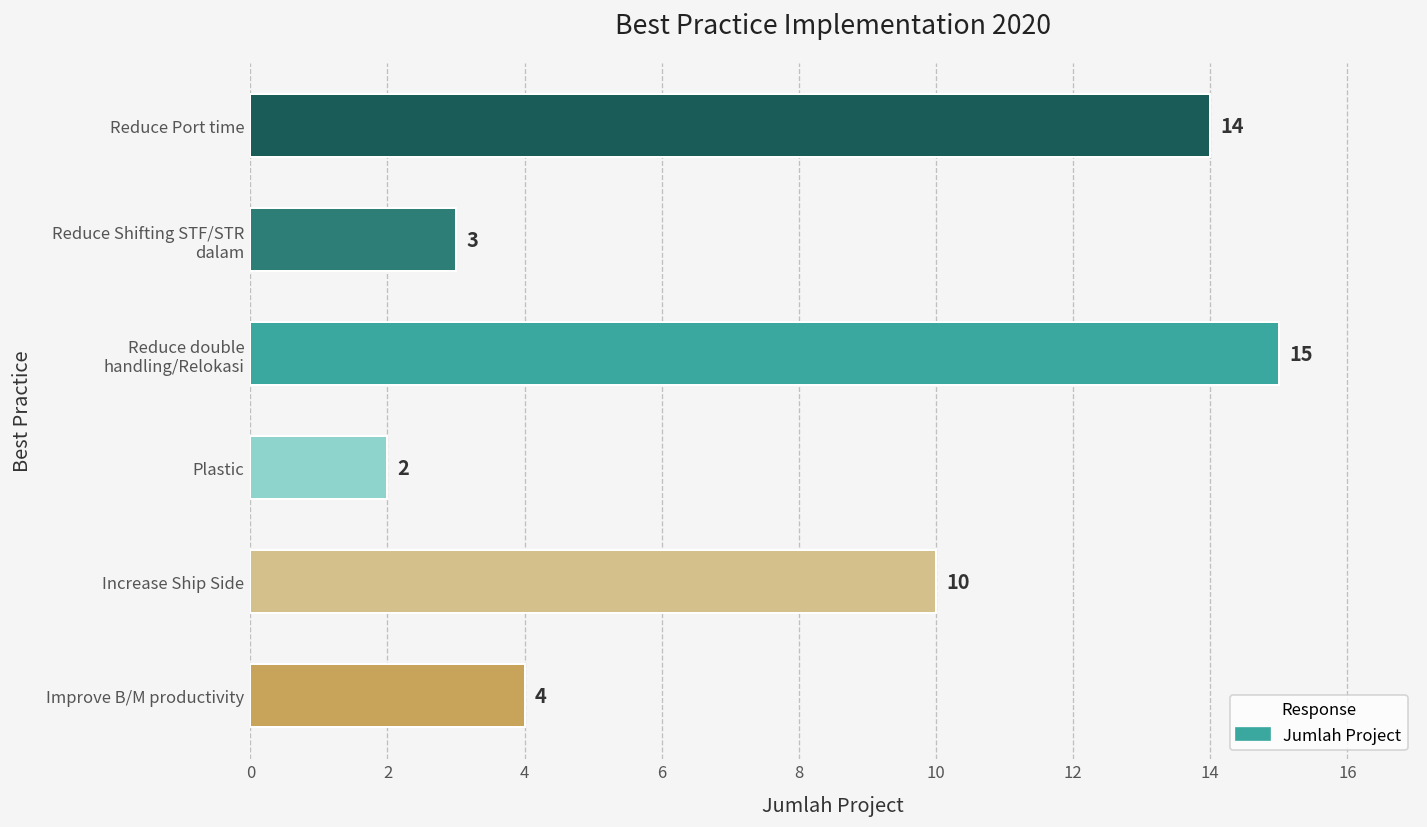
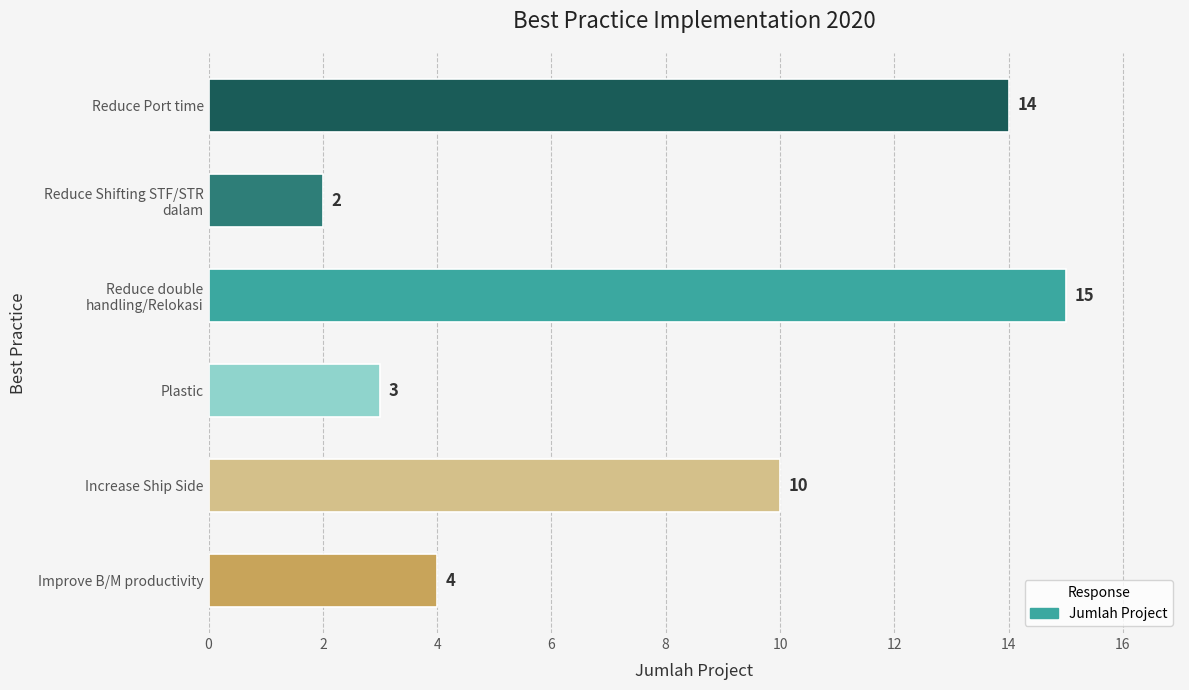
  {
    "Reduce Port time": 14,
-   "Reduce Shifting STF/STR dalam": 3,
+   "Reduce Shifting STF/STR dalam": 2,
    "Reduce double handling/Relokasi": 15,
-   "Plastic": 2,
+   "Plastic": 3,
    "Increase Ship Side": 10,
    "Improve B/M productivity": 4
  }
